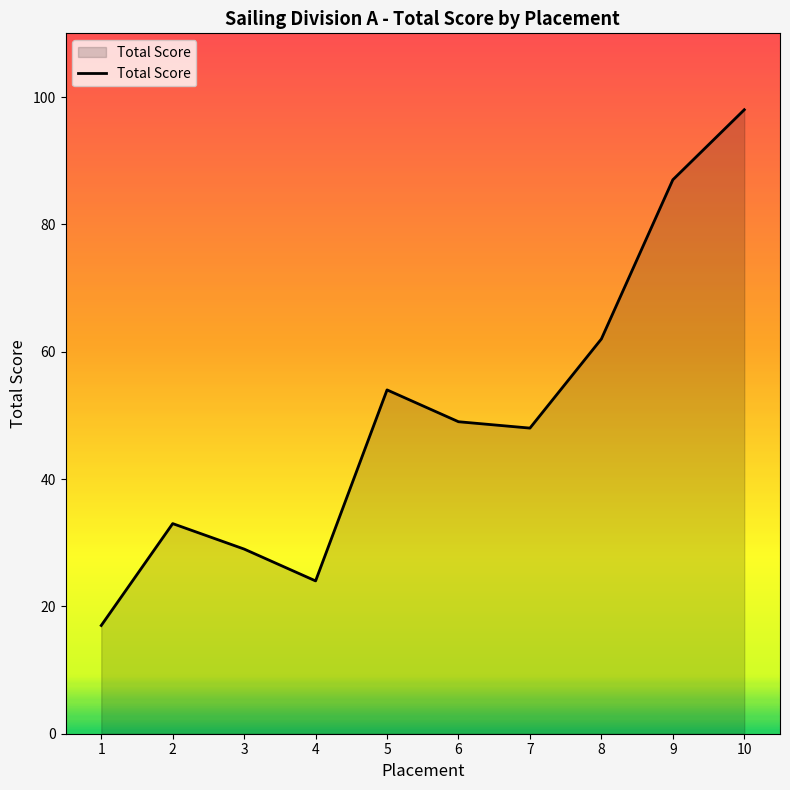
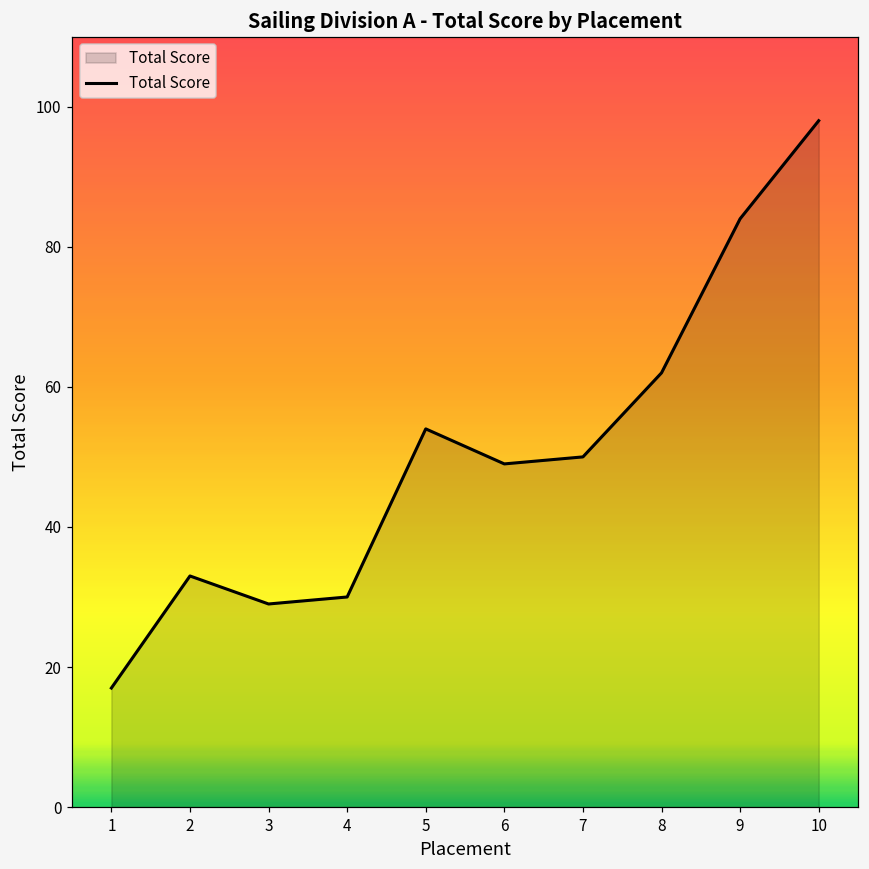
  {
    "1": 17,
    "2": 33,
    "3": 29,
-   "4": 24,
+   "4": 30,
    "5": 54,
    "6": 49,
-   "7": 48,
+   "7": 50,
    "8": 62,
-   "9": 87,
+   "9": 84,
    "10": 98
  }
